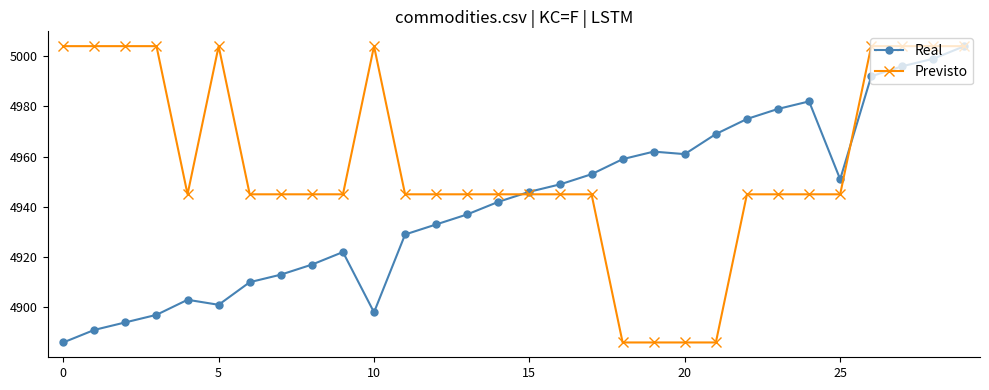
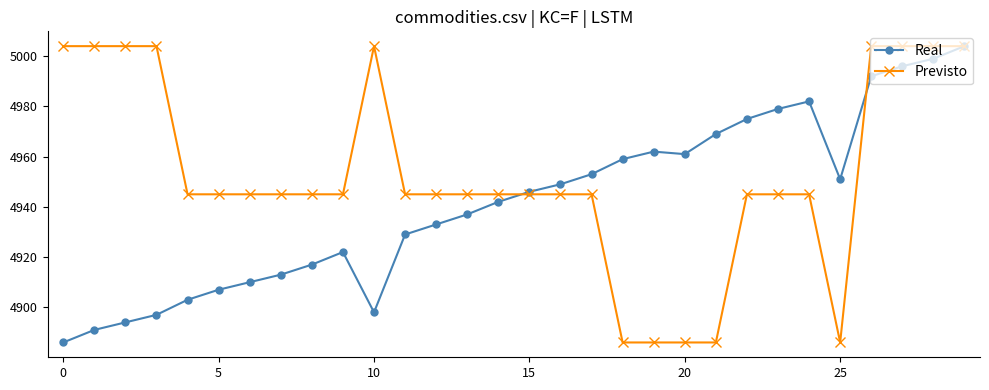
  {
    "Real": {
      "0": 4886,
-     "5": 4901,
+     "5": 4907,
      "10": 4898,
      "20": 4961,
      "25": 4951
    },
    "Previsto": {
      "0": 5004,
-     "5": 5004,
+     "5": 4945,
      "10": 5004,
      "20": 4886,
-     "25": 4945
+     "25": 4886
    }
  }
